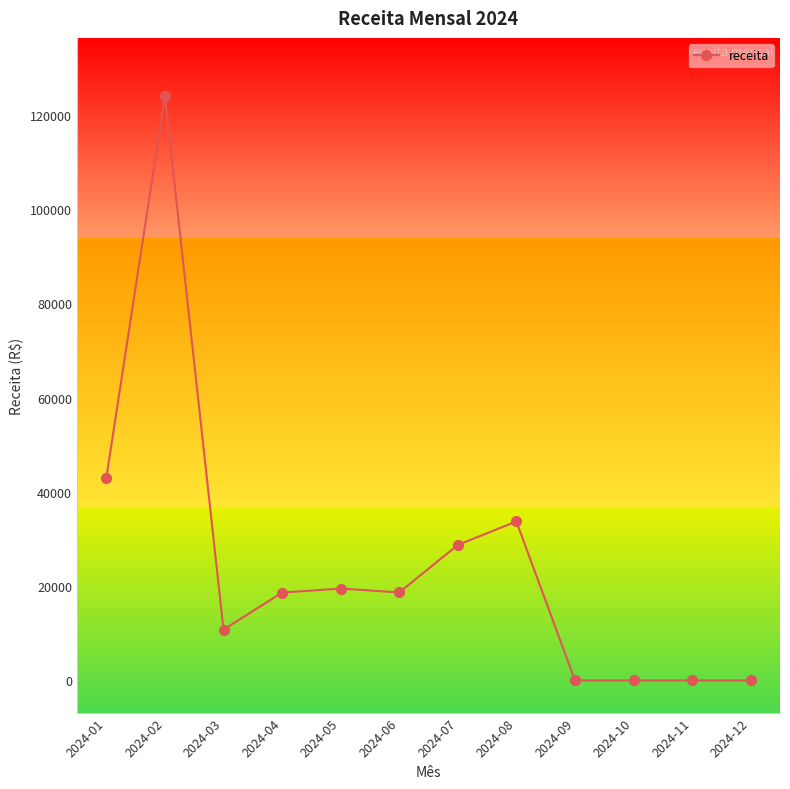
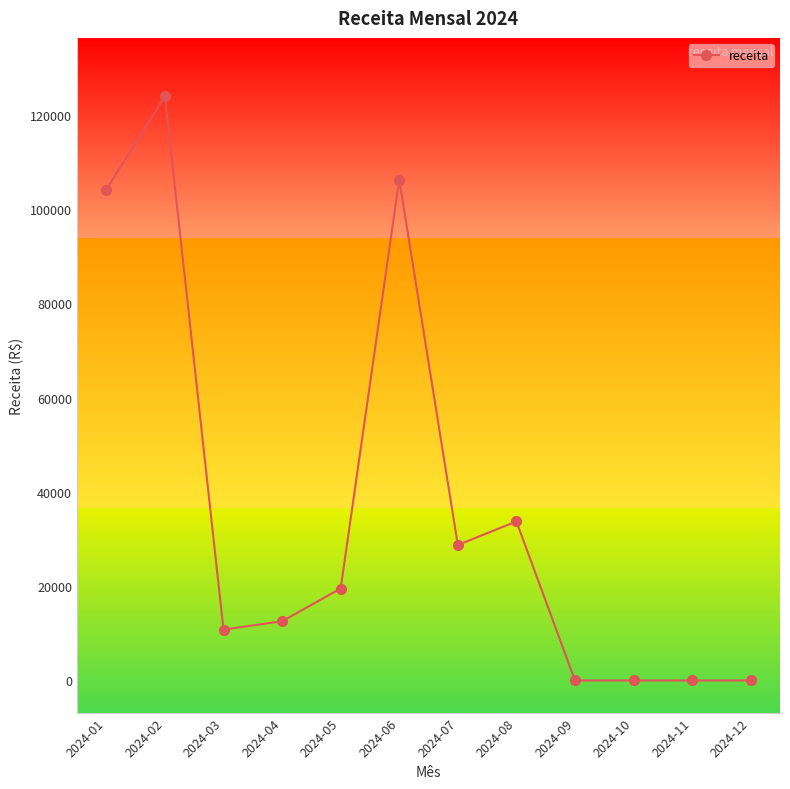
  {
-   "2024-01": 43000,
+   "2024-01": 104000,
    "2024-02": 124000,
    "2024-03": 11000,
-   "2024-04": 19000,
+   "2024-04": 13000,
    "2024-05": 20000,
-   "2024-06": 19000,
+   "2024-06": 106000,
    "2024-07": 29000,
    "2024-08": 34000,
    "2024-09": 0,
    "2024-10": 0,
    "2024-11": 0,
    "2024-12": 0
  }
